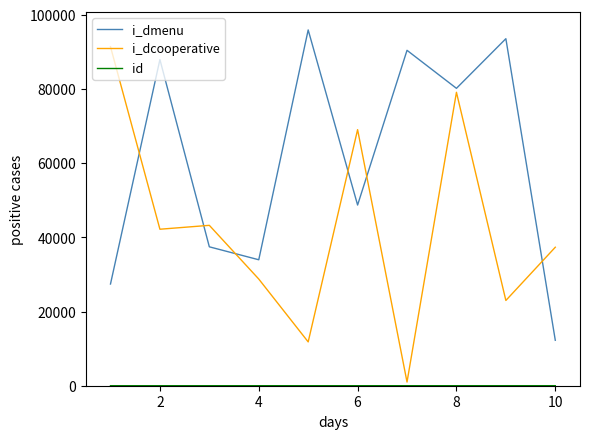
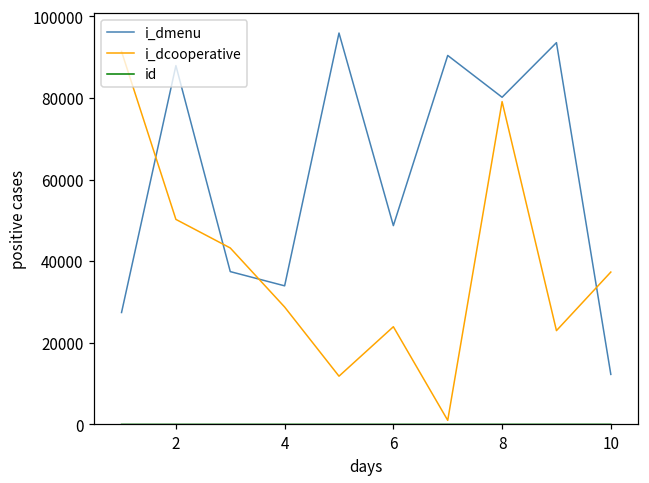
  {
    "i_dmenu": {
      "4": 34000,
      "6": 49000,
      "8": 80000,
      "10": 12000
    },
    "i_dcooperative": {
-     "2": 42000,
+     "2": 50000,
      "4": 29000,
-     "6": 69000,
+     "6": 24000,
      "8": 79000,
      "10": 37000
    },
    "id": {
      "2": 0,
      "4": 0,
      "6": 0,
      "8": 0,
      "10": 0
    }
  }
